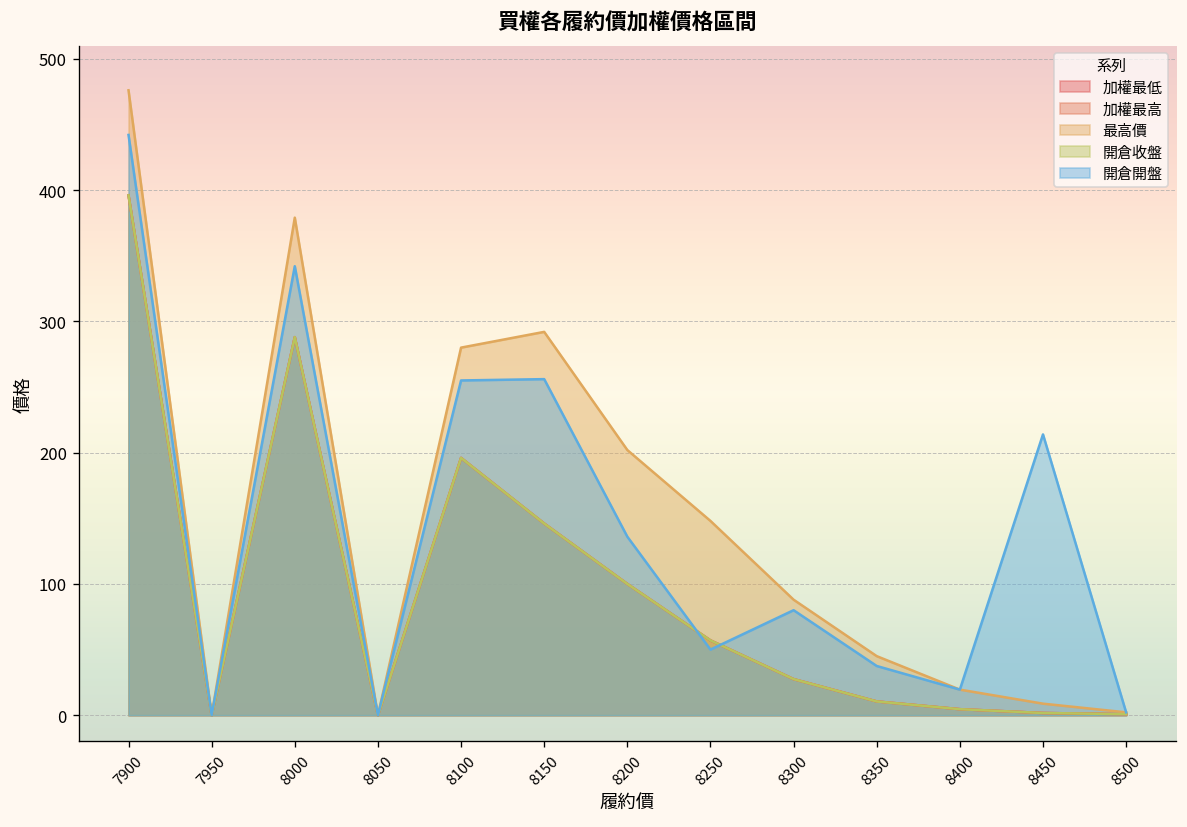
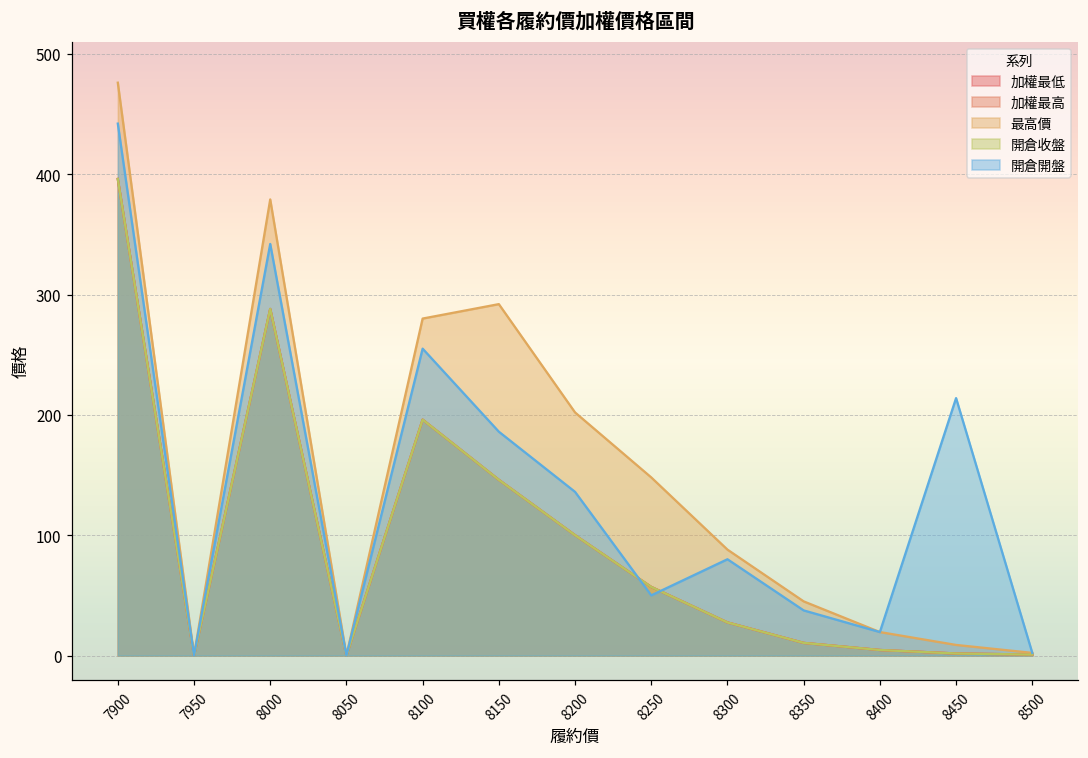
  {
    "開倉開盤": {
      "7900": 442,
      "8000": 342,
      "8100": 255,
-     "8150": 256,
+     "8150": 186,
      "8200": 136,
      "8250": 50,
      "8300": 80,
      "8350": 38,
      "8450": 214
    }
  }
